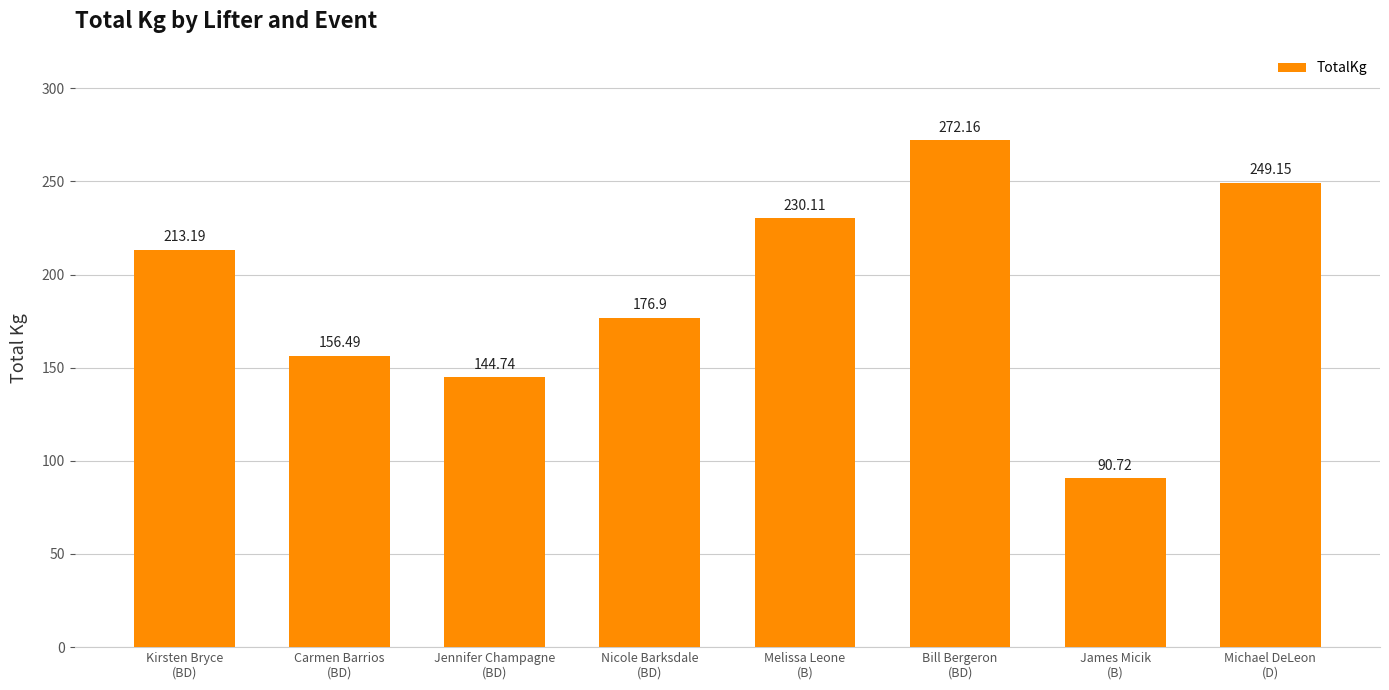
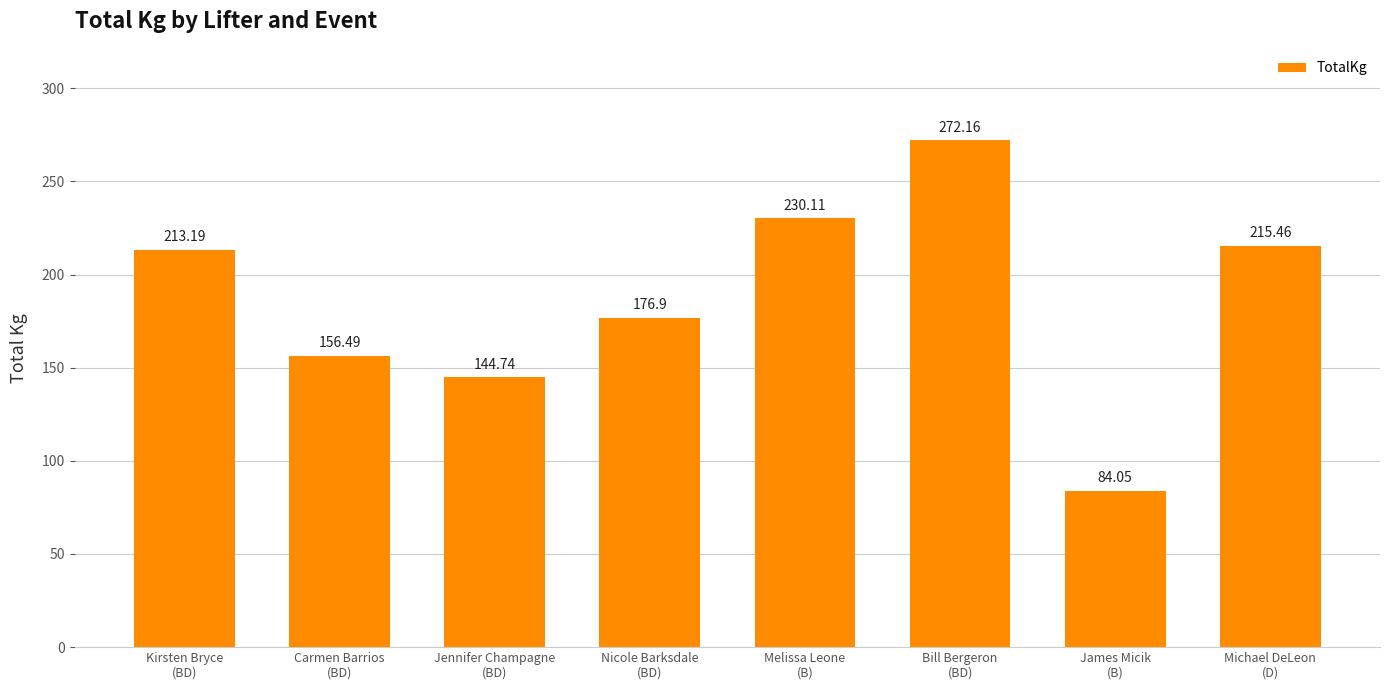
  {
    "Kirsten Bryce (BD)": 213.19,
    "Carmen Barrios (BD)": 156.49,
    "Jennifer Champagne (BD)": 144.74,
    "Nicole Barksdale (BD)": 176.9,
    "Melissa Leone (B)": 230.11,
    "Bill Bergeron (BD)": 272.16,
-   "James Micik (B)": 90.72,
-   "Michael DeLeon (D)": 249.15
+   "James Micik (B)": 84.05,
+   "Michael DeLeon (D)": 215.46
  }
